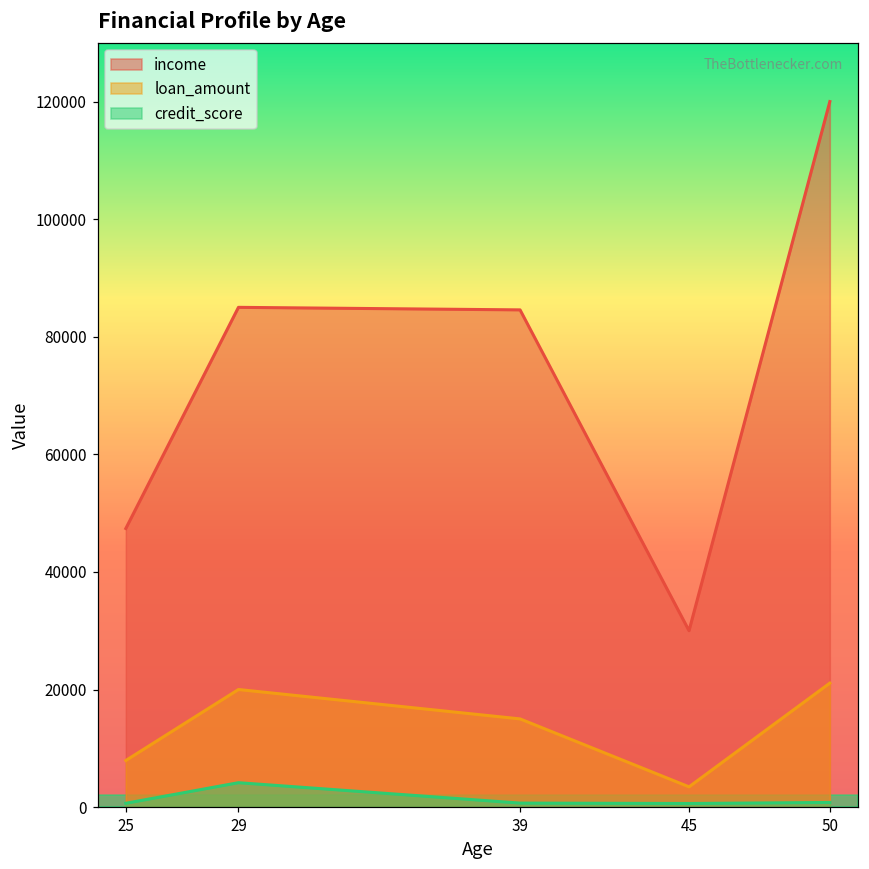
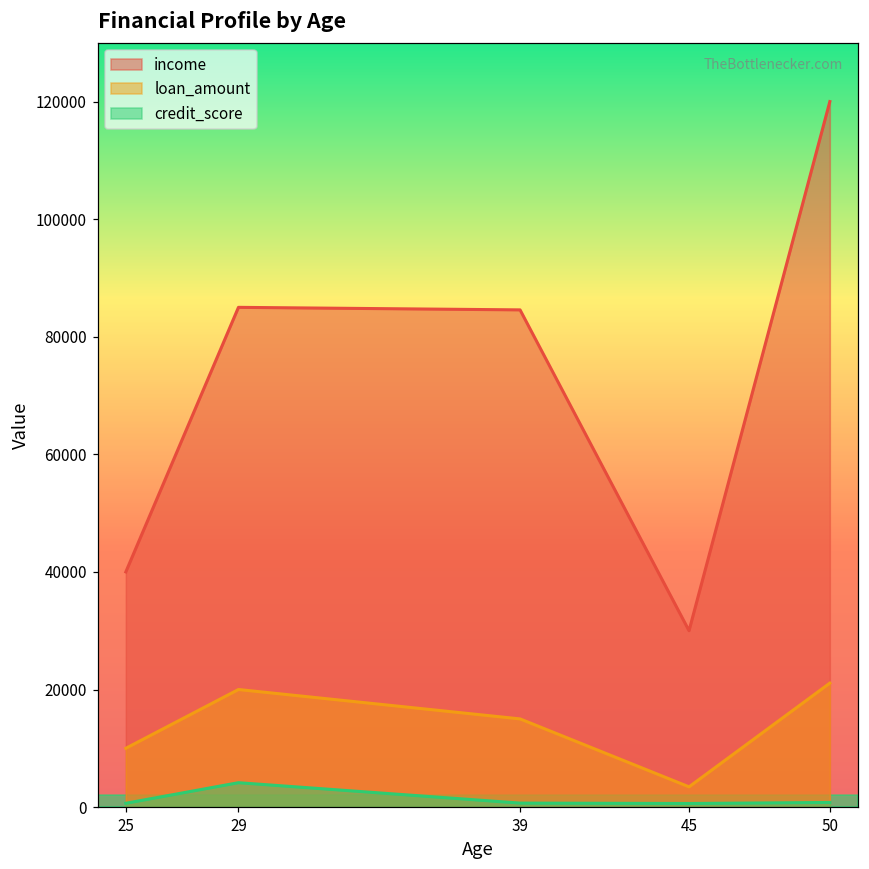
  {
    "income": {
-     "25": 47000,
+     "25": 40000,
      "29": 85000,
      "39": 85000,
      "45": 30000,
      "50": 120000
    },
    "loan_amount": {
-     "25": 8000,
+     "25": 10000,
      "29": 20000,
      "39": 15000,
      "45": 3000,
      "50": 21000
    },
    "credit_score": {
      "29": 4000
    }
  }
